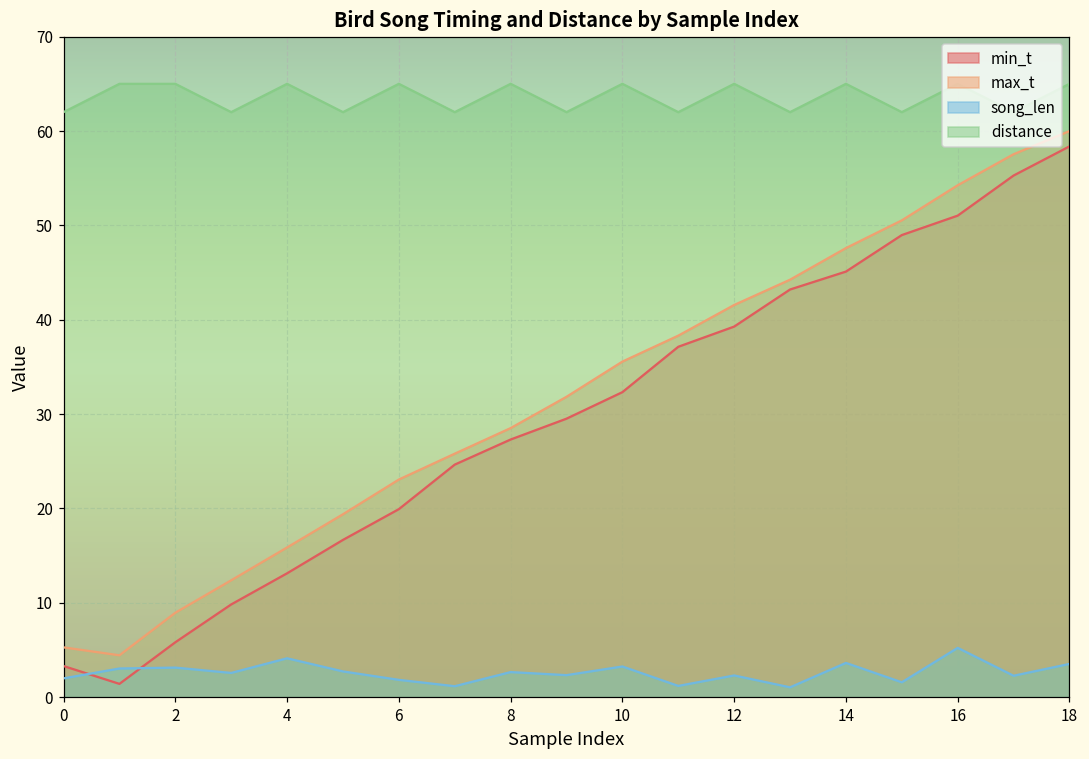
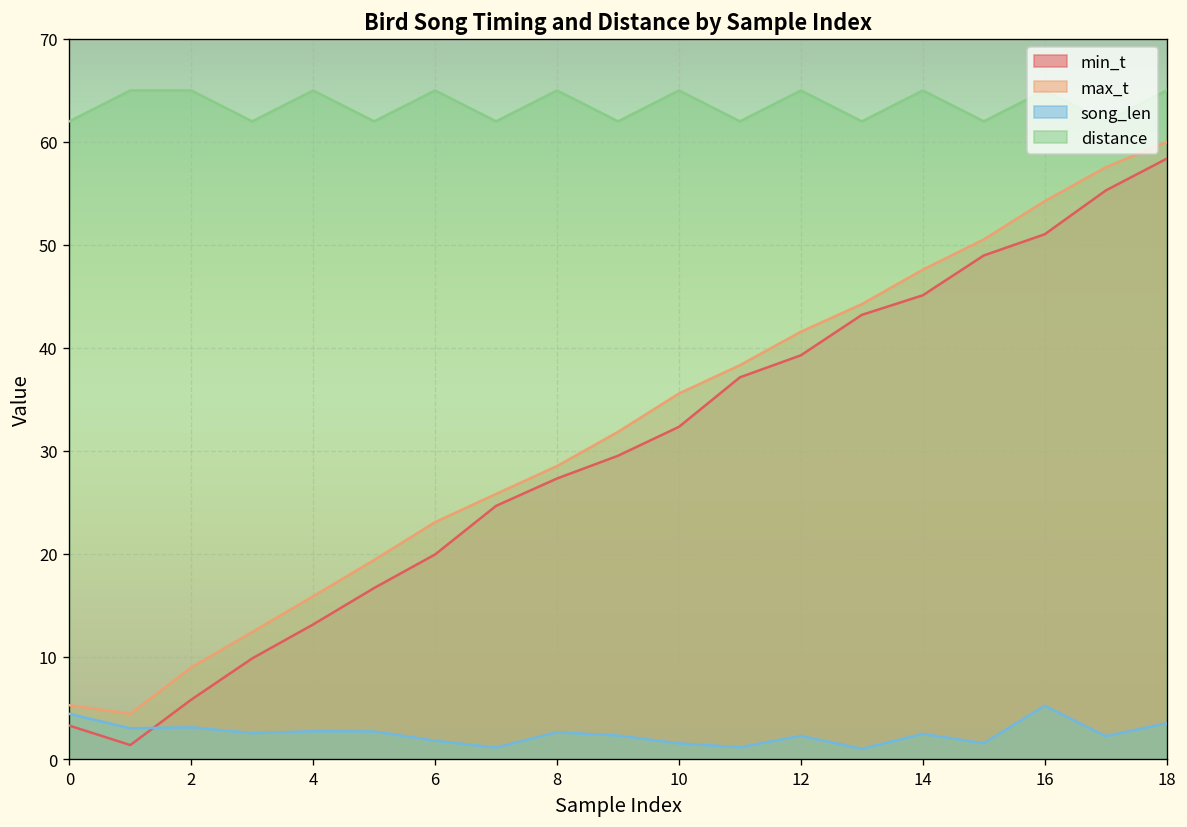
  {
    "song_len": {
-     "0": 2,
+     "0": 4,
      "2": 3,
-     "4": 4,
+     "4": 3,
      "6": 2,
      "8": 3,
-     "10": 3,
+     "10": 2,
      "12": 2,
-     "14": 4,
+     "14": 2,
      "16": 5,
      "18": 4
    },
    "distance": {
      "0": 62,
      "2": 65,
      "4": 65,
      "6": 65,
      "8": 65,
      "10": 65,
      "12": 65,
      "14": 65,
      "18": 65
    }
  }
